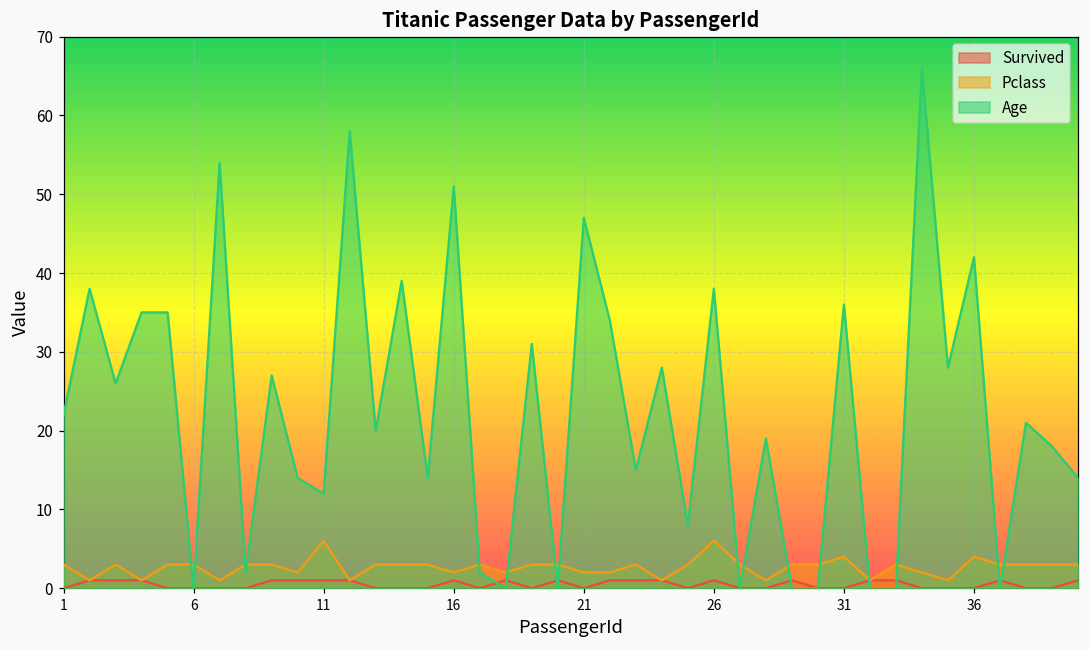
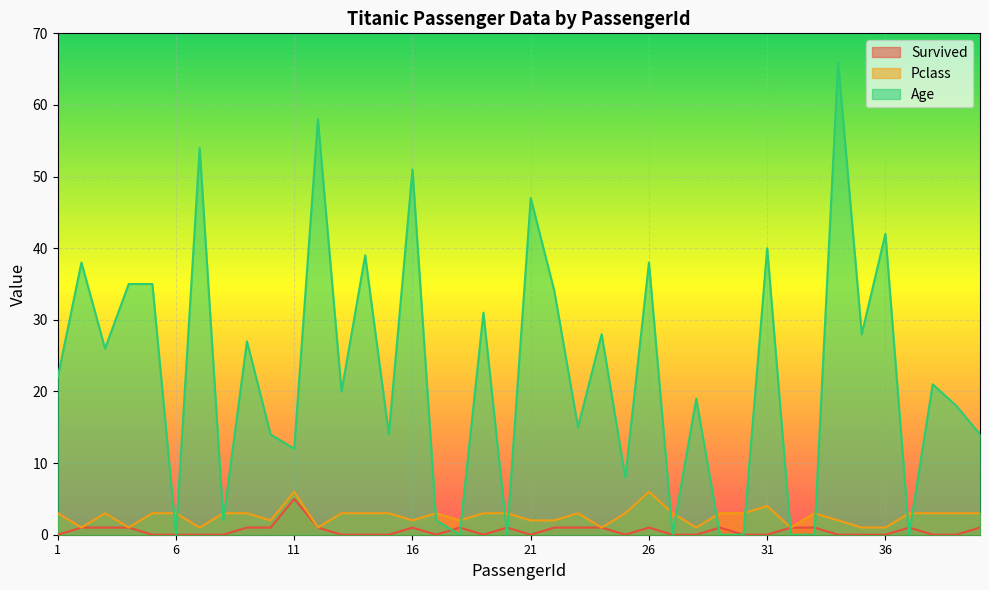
  {
    "Survived": {
      "1": 0,
-     "11": 1,
+     "11": 5,
      "16": 1,
      "21": 0,
      "26": 1,
      "31": 0,
      "36": 0
    },
    "Pclass": {
      "1": 3,
      "6": 3,
      "11": 6,
      "16": 2,
      "21": 2,
      "26": 6,
      "31": 4,
-     "36": 4
+     "36": 1
    },
    "Age": {
      "1": 22,
      "11": 12,
      "16": 51,
      "21": 47,
      "26": 38,
-     "31": 36,
+     "31": 40,
      "36": 42
    }
  }
